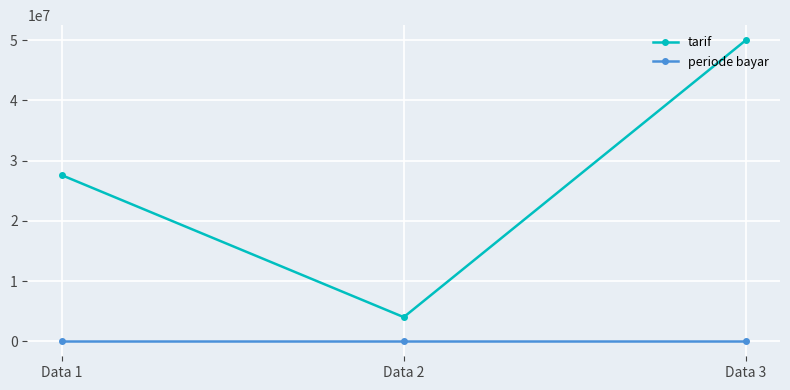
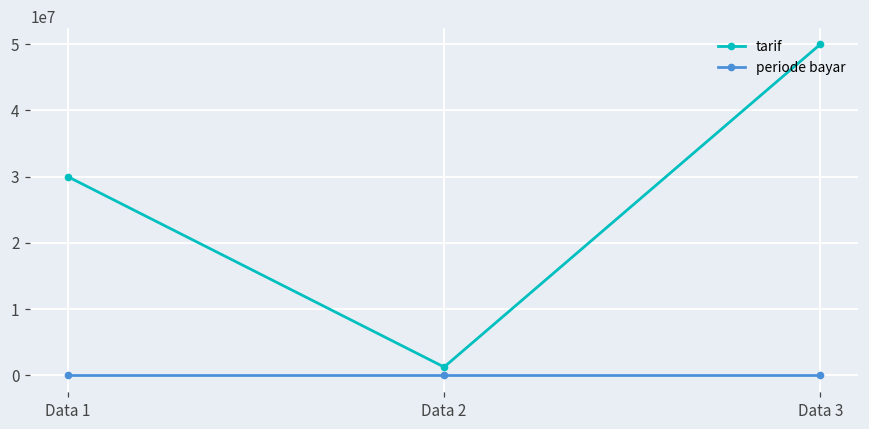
  {
    "tarif": {
-     "Data 1": 28000000,
-     "Data 2": 4000000,
+     "Data 1": 30000000,
+     "Data 2": 1000000,
      "Data 3": 50000000
    },
    "periode bayar": {
      "Data 1": 0,
      "Data 2": 0,
      "Data 3": 0
    }
  }
